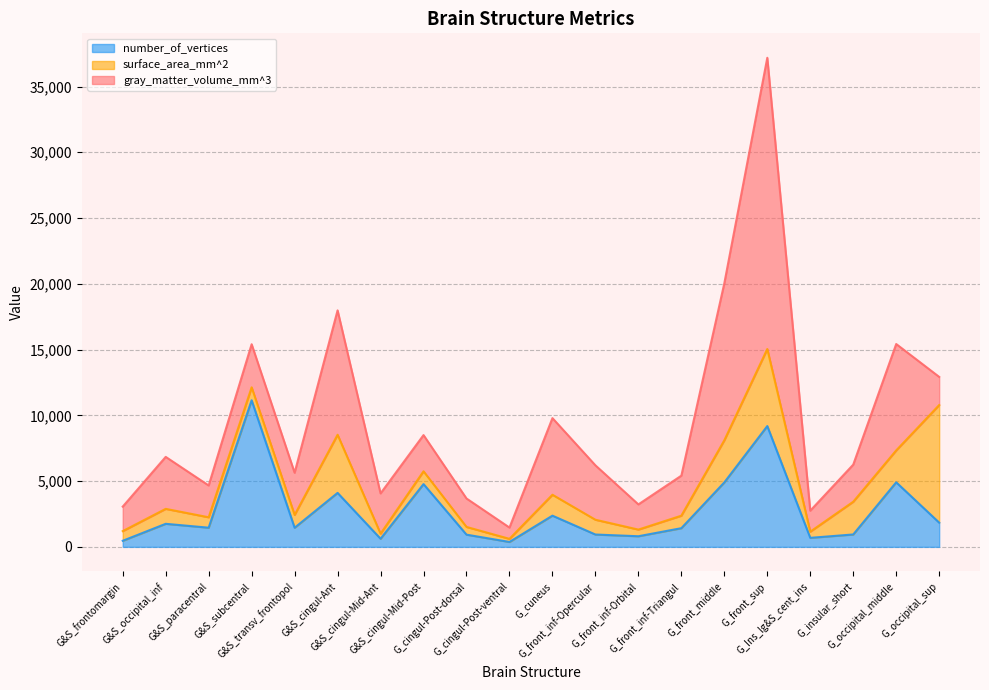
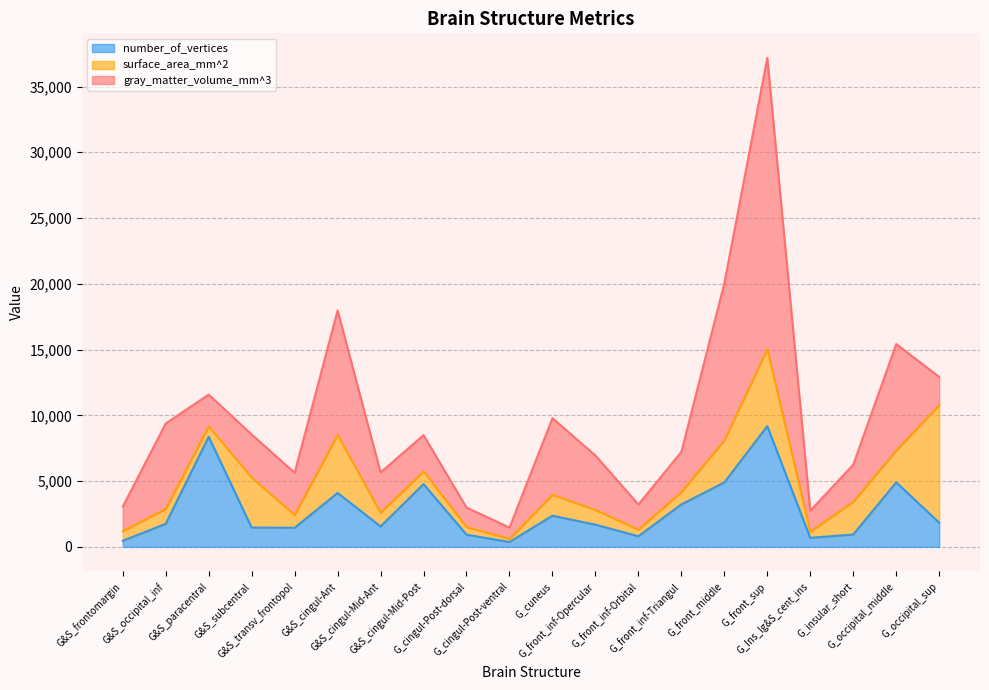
  {
    "number_of_vertices": {
      "G&S_frontomargin": "500",
      "G&S_occipital_inf": "1,800",
-     "G&S_paracentral": "1,500",
-     "G&S_subcentral": "11,100",
+     "G&S_paracentral": "8,400",
+     "G&S_subcentral": "1,500",
      "G&S_transv_frontopol": "1,500",
      "G&S_cingul-Ant": "4,100",
-     "G&S_cingul-Mid-Ant": "600",
+     "G&S_cingul-Mid-Ant": "1,600",
      "G&S_cingul-Mid-Post": "4,800",
      "G_cingul-Post-dorsal": "900",
      "G_cingul-Post-ventral": "400",
      "G_cuneus": "2,400",
-     "G_front_inf-Opercular": "900",
+     "G_front_inf-Opercular": "1,700",
      "G_front_inf-Orbital": "800",
-     "G_front_inf-Triangul": "1,400",
+     "G_front_inf-Triangul": "3,200",
      "G_front_middle": "4,900",
      "G_front_sup": "9,200",
      "G_Ins_lg&S_cent_ins": "700",
      "G_insular_short": "900",
      "G_occipital_middle": "4,900",
      "G_occipital_sup": "1,800"
    },
    "surface_area_mm^2": {
      "G&S_frontomargin": "700",
      "G&S_occipital_inf": "1,100",
      "G&S_paracentral": "800",
-     "G&S_subcentral": "1,000",
+     "G&S_subcentral": "3,800",
      "G&S_transv_frontopol": "1,000",
      "G&S_cingul-Ant": "4,400",
-     "G&S_cingul-Mid-Ant": "400",
+     "G&S_cingul-Mid-Ant": "1,100",
      "G&S_cingul-Mid-Post": "1,000",
      "G_cingul-Post-dorsal": "600",
      "G_cingul-Post-ventral": "200",
      "G_cuneus": "1,600",
      "G_front_inf-Opercular": "1,100",
      "G_front_inf-Orbital": "500",
      "G_front_inf-Triangul": "1,000",
      "G_front_middle": "3,200",
      "G_front_sup": "5,900",
      "G_Ins_lg&S_cent_ins": "500",
      "G_insular_short": "2,500",
      "G_occipital_middle": "2,400",
      "G_occipital_sup": "8,900"
    },
    "gray_matter_volume_mm^3": {
      "G&S_frontomargin": "1,900",
-     "G&S_occipital_inf": "4,000",
+     "G&S_occipital_inf": "6,500",
      "G&S_paracentral": "2,400",
      "G&S_subcentral": "3,300",
      "G&S_transv_frontopol": "3,200",
      "G&S_cingul-Ant": "9,500",
      "G&S_cingul-Mid-Ant": "3,100",
      "G&S_cingul-Mid-Post": "2,800",
-     "G_cingul-Post-dorsal": "2,200",
+     "G_cingul-Post-dorsal": "1,500",
      "G_cingul-Post-ventral": "900",
      "G_cuneus": "5,800",
      "G_front_inf-Opercular": "4,100",
      "G_front_inf-Orbital": "1,900",
      "G_front_inf-Triangul": "3,000",
      "G_front_middle": "11,900",
      "G_front_sup": "22,100",
      "G_Ins_lg&S_cent_ins": "1,600",
      "G_insular_short": "2,800",
      "G_occipital_middle": "8,100",
      "G_occipital_sup": "2,100"
    }
  }
